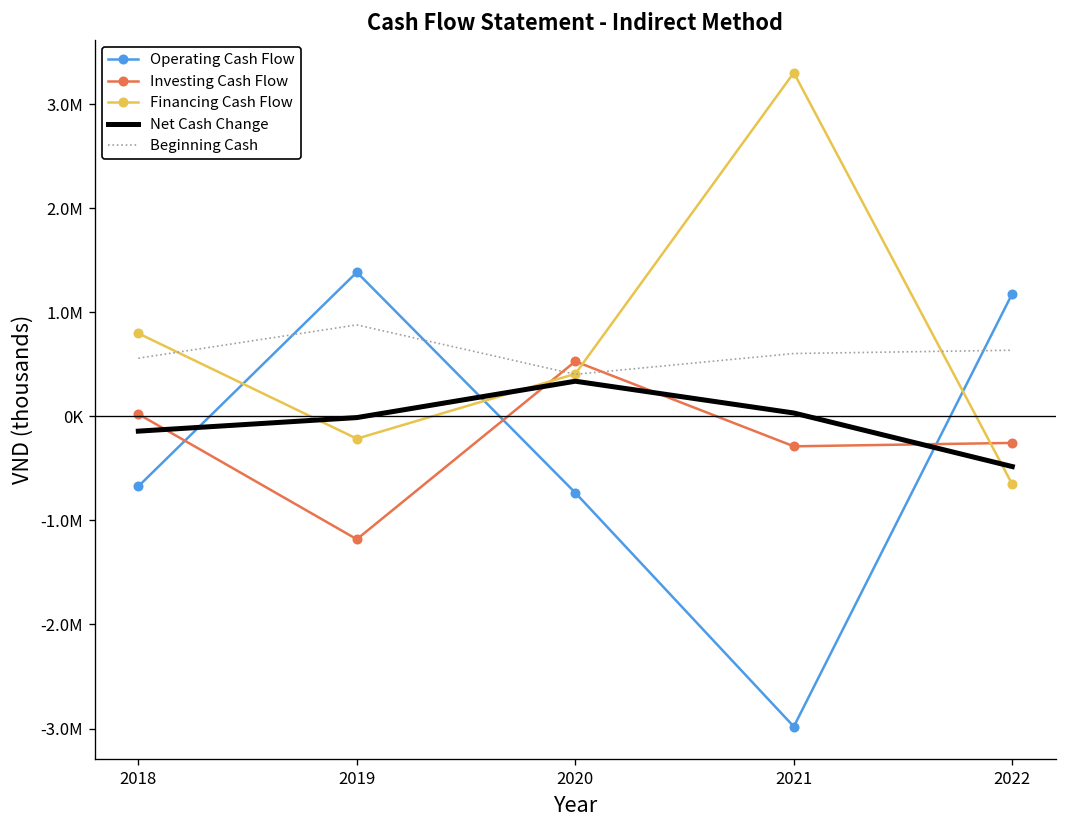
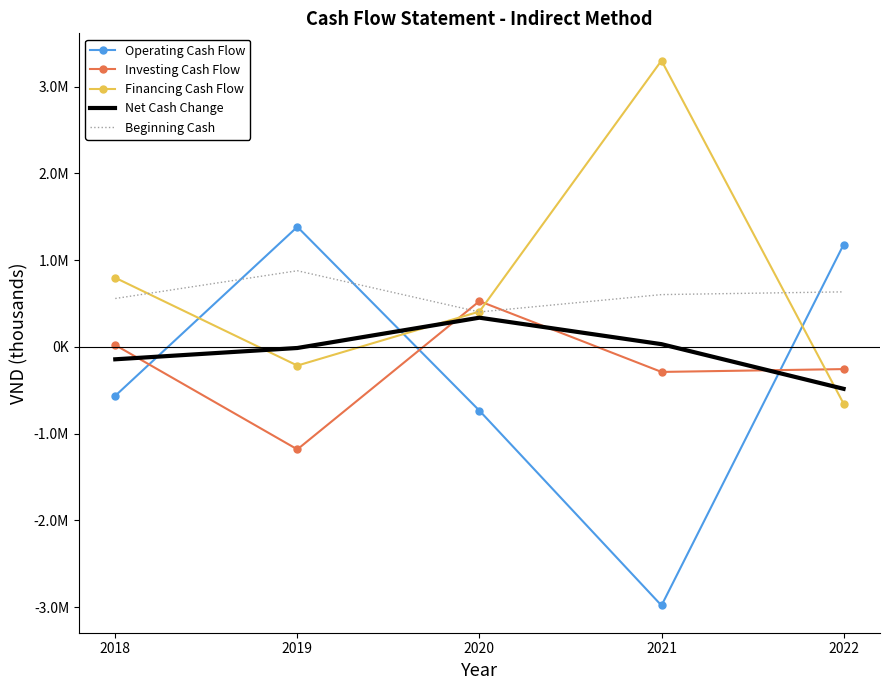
  {
    "Operating Cash Flow": {
-     "2018": -700000,
+     "2018": -600000,
      "2019": 1400000,
      "2020": -700000,
      "2021": -3000000,
      "2022": 1200000
    },
    "Investing Cash Flow": {
      "2018": 0,
      "2019": -1200000,
      "2020": 500000,
      "2021": -300000,
      "2022": -300000
    },
    "Financing Cash Flow": {
      "2018": 800000,
      "2019": -200000,
      "2021": 3300000,
      "2022": -700000
    },
    "Net Cash Change": {
      "2018": -100000,
      "2019": 0,
      "2020": 300000,
      "2021": 0,
      "2022": -500000
    },
    "Beginning Cash": {
      "2018": 600000,
      "2019": 900000,
      "2021": 600000,
      "2022": 600000
    }
  }
